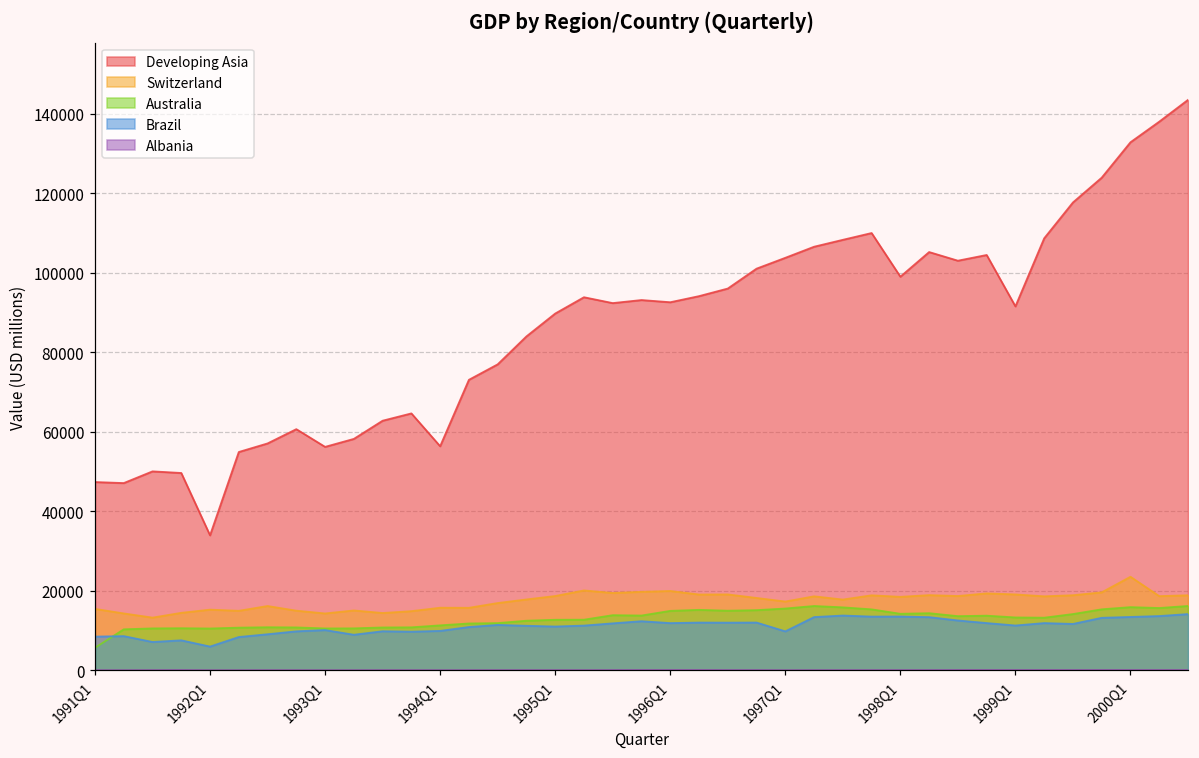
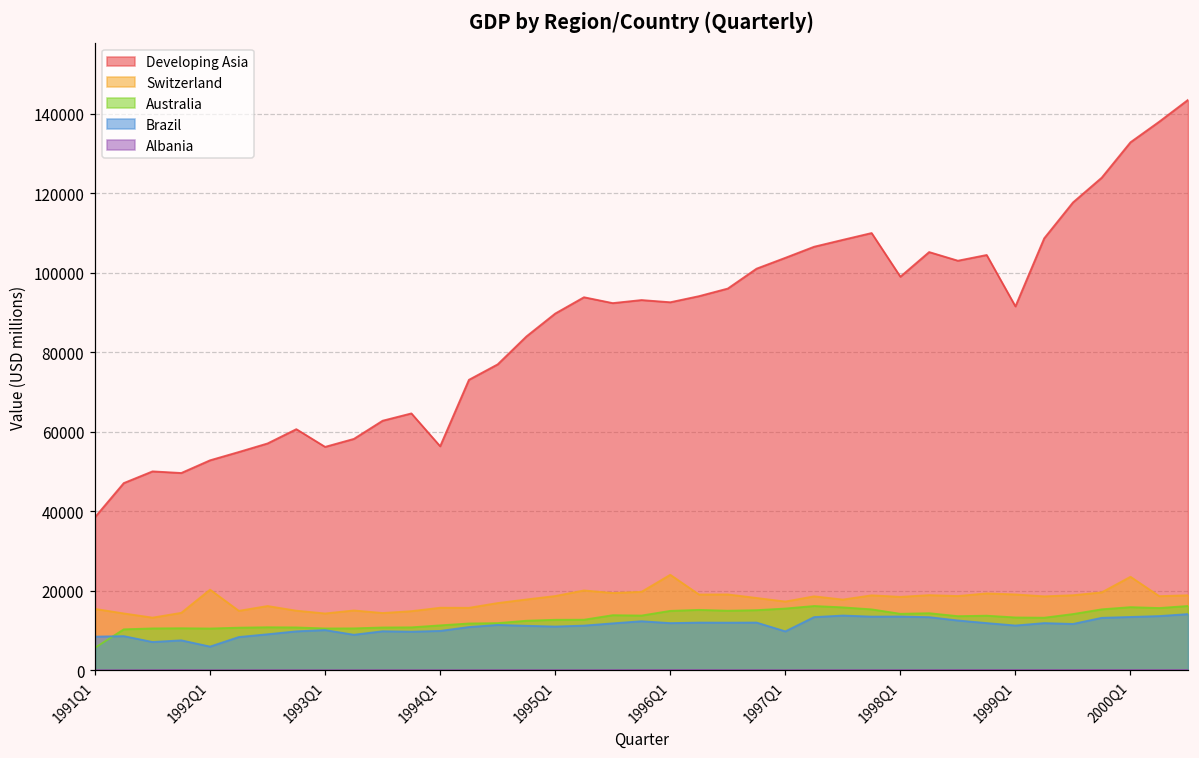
  {
    "Developing Asia": {
-     "1991Q1": 47000,
-     "1992Q1": 34000,
+     "1991Q1": 39000,
+     "1992Q1": 53000,
      "1993Q1": 56000,
      "1994Q1": 56000,
      "1995Q1": 90000,
      "1996Q1": 93000,
      "1997Q1": 104000,
      "1998Q1": 99000,
      "1999Q1": 92000,
      "2000Q1": 133000
    },
    "Switzerland": {
      "1991Q1": 15000,
-     "1992Q1": 15000,
+     "1992Q1": 20000,
      "1993Q1": 14000,
      "1994Q1": 16000,
      "1995Q1": 19000,
-     "1996Q1": 20000,
+     "1996Q1": 24000,
      "1997Q1": 17000,
      "1998Q1": 18000,
      "1999Q1": 19000,
      "2000Q1": 24000
    },
    "Australia": {
      "1991Q1": 6000,
      "1992Q1": 11000,
      "1994Q1": 11000,
      "1995Q1": 13000,
      "1996Q1": 15000,
      "1997Q1": 16000,
      "1999Q1": 13000,
      "2000Q1": 16000
    },
    "Brazil": {
      "1991Q1": 8000,
      "1992Q1": 6000,
      "1994Q1": 10000,
      "1995Q1": 11000,
      "1996Q1": 12000,
      "1997Q1": 10000,
      "1999Q1": 11000,
      "2000Q1": 13000
    },
    "Albania": {
      "1991Q1": 0,
      "1992Q1": 0,
      "1993Q1": 0,
      "1994Q1": 0,
      "1995Q1": 0,
      "1996Q1": 0,
      "1997Q1": 0,
      "1998Q1": 0,
      "1999Q1": 0,
      "2000Q1": 0
    }
  }
